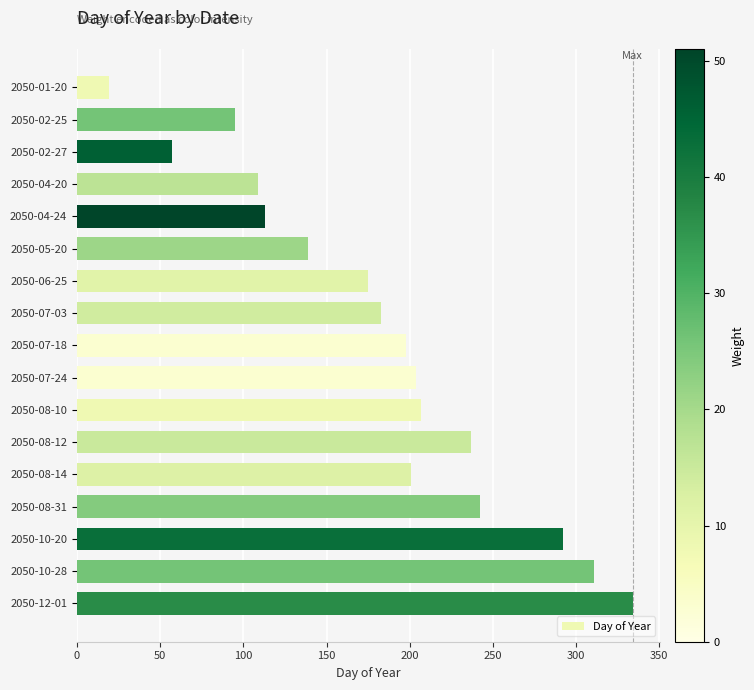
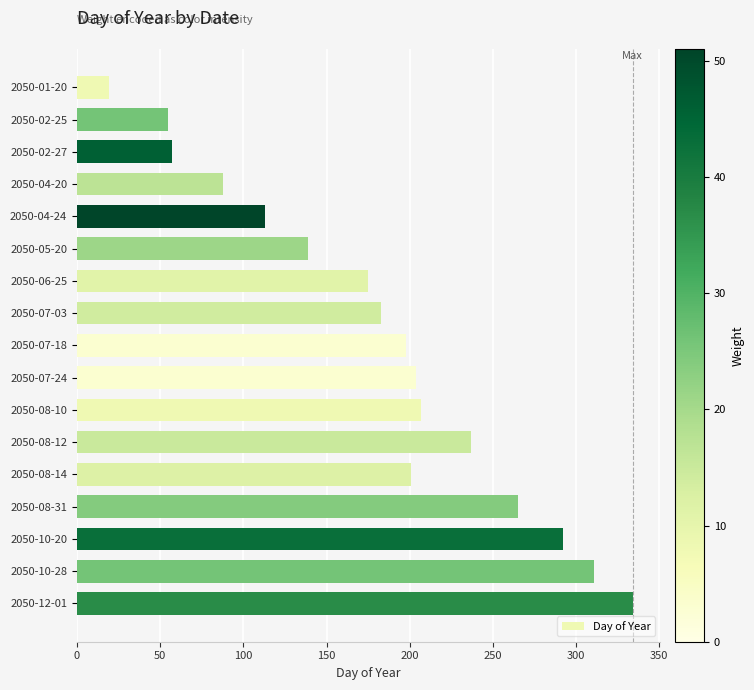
  {
    "2050-01-20": 19,
-   "2050-02-25": 95,
+   "2050-02-25": 55,
    "2050-02-27": 57,
-   "2050-04-20": 109,
+   "2050-04-20": 88,
    "2050-04-24": 113,
    "2050-05-20": 139,
    "2050-06-25": 175,
    "2050-07-03": 183,
    "2050-07-18": 198,
    "2050-07-24": 204,
    "2050-08-10": 207,
    "2050-08-12": 237,
    "2050-08-14": 201,
-   "2050-08-31": 242,
+   "2050-08-31": 265,
    "2050-10-20": 292,
    "2050-10-28": 311,
    "2050-12-01": 334
  }
